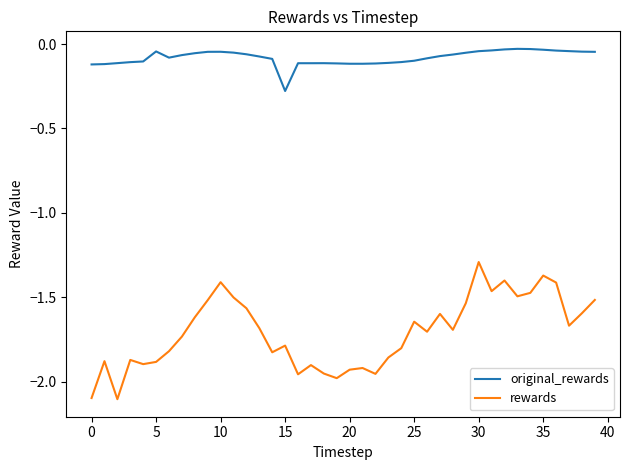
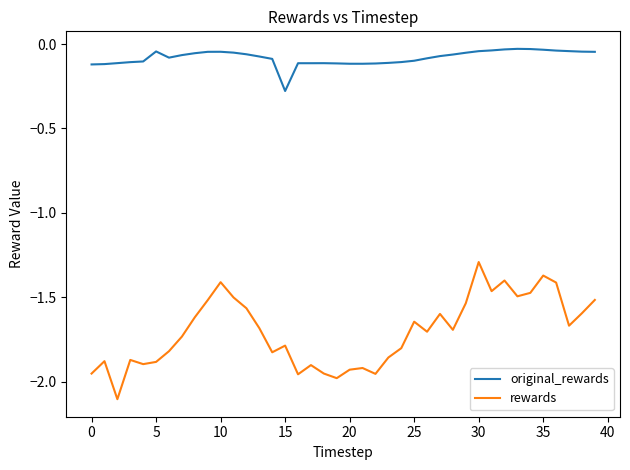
  {
    "original_rewards": {
      "0": -0.12,
      "5": -0.04,
      "10": -0.05,
      "15": -0.28,
      "20": -0.12,
      "25": -0.10,
      "30": -0.04,
      "35": -0.03
    },
    "rewards": {
-     "0": -2.10,
+     "0": -1.95,
      "5": -1.88,
      "10": -1.41,
      "15": -1.79,
      "20": -1.93,
      "25": -1.64,
      "30": -1.29,
      "35": -1.37
    }
  }
